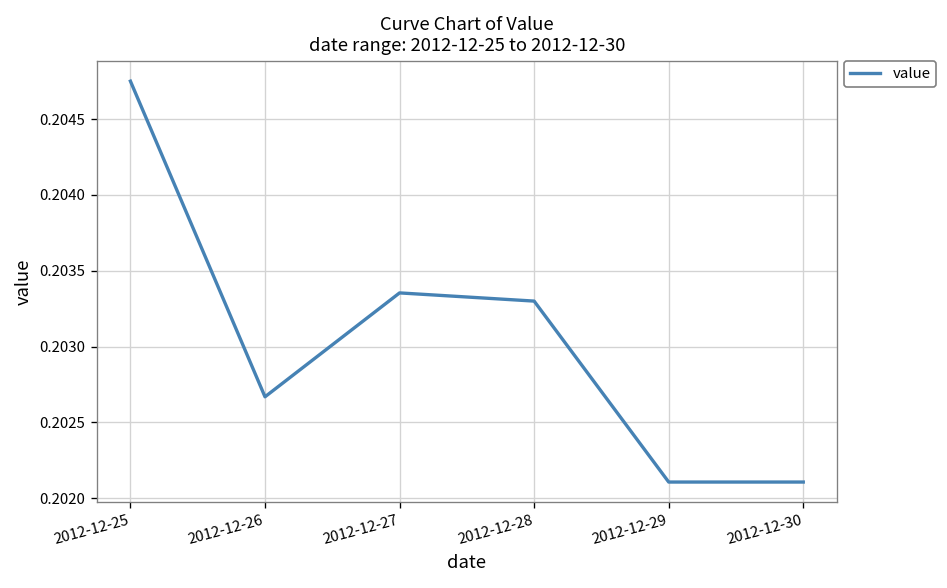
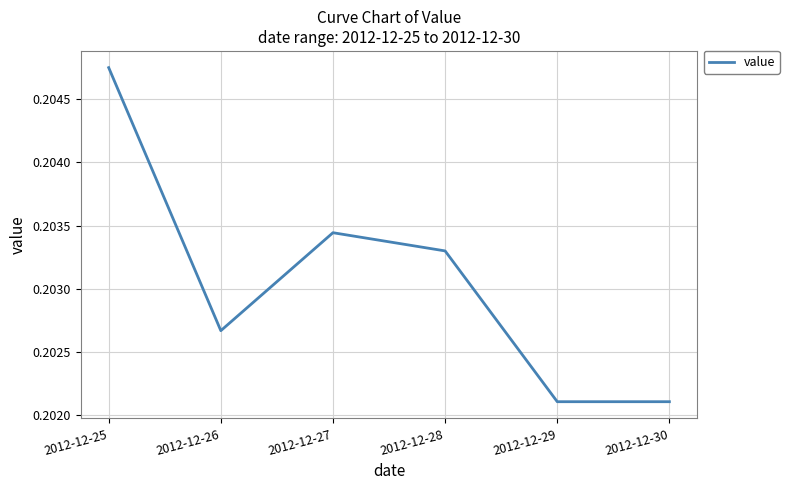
  {
    "2012-12-25": 0.20475,
    "2012-12-26": 0.20267,
-   "2012-12-27": 0.20335,
+   "2012-12-27": 0.20344,
    "2012-12-28": 0.20330,
    "2012-12-29": 0.20211,
    "2012-12-30": 0.20211
  }
